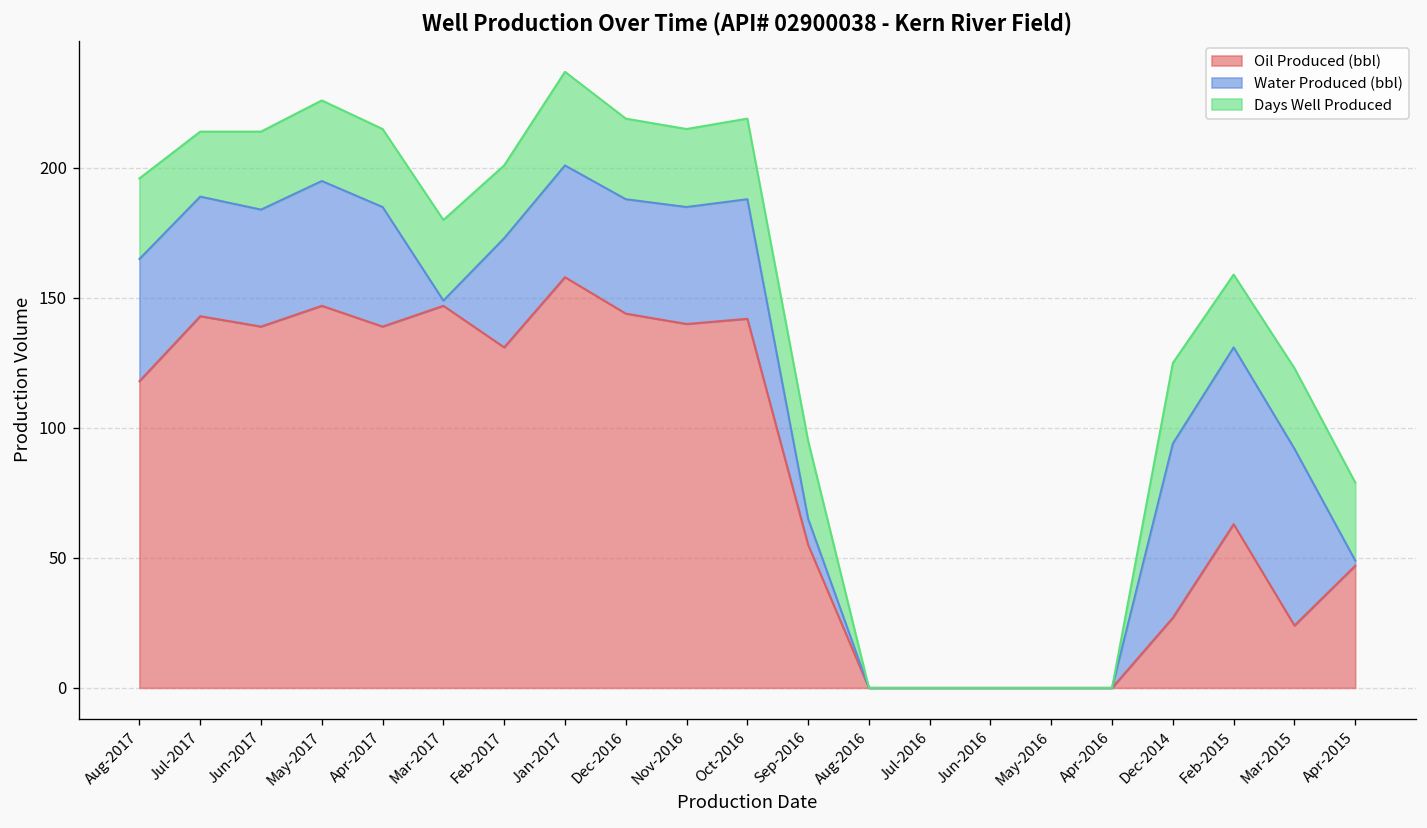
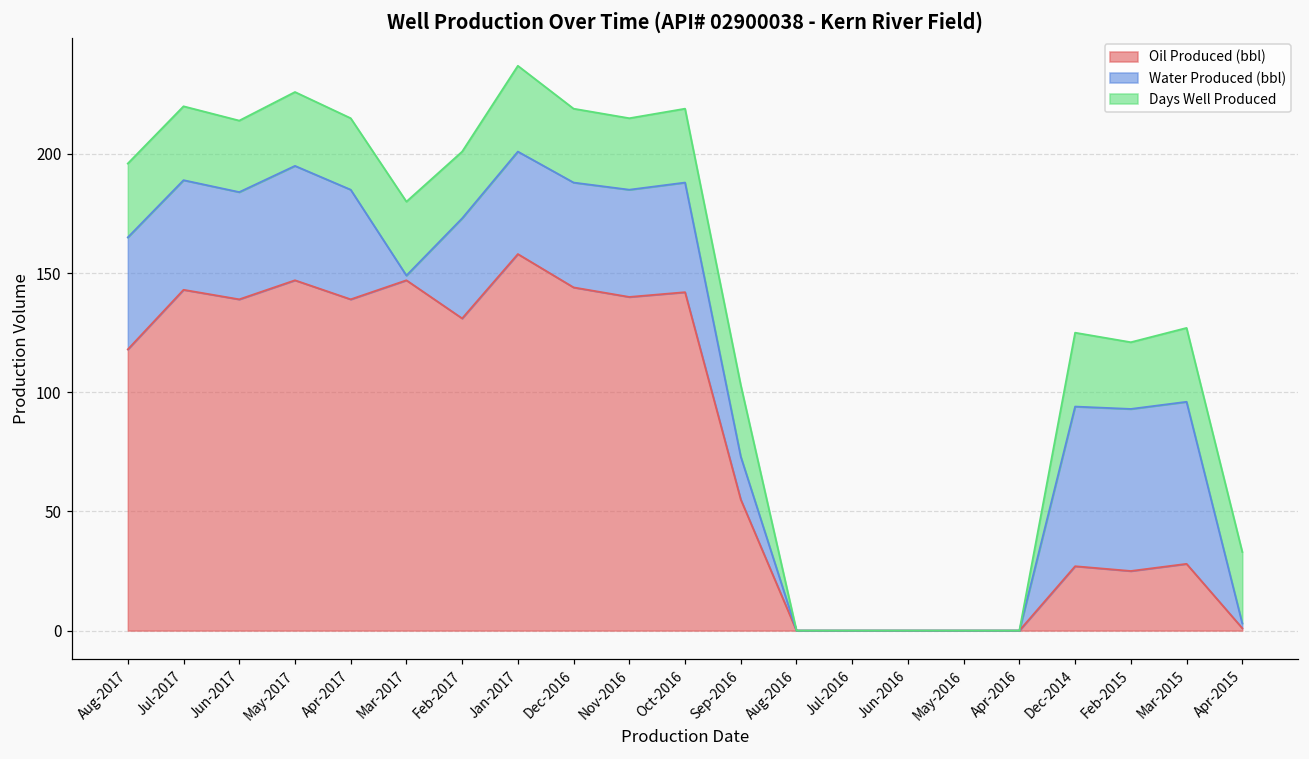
  {
    "Oil Produced (bbl)": {
      "Aug-2017": 118,
      "Jul-2017": 143,
      "Jun-2017": 139,
      "May-2017": 147,
      "Apr-2017": 139,
      "Mar-2017": 147,
      "Feb-2017": 131,
      "Jan-2017": 158,
      "Dec-2016": 144,
      "Nov-2016": 140,
      "Oct-2016": 142,
      "Sep-2016": 55,
      "Dec-2014": 27,
-     "Feb-2015": 63,
-     "Mar-2015": 24,
-     "Apr-2015": 47
+     "Feb-2015": 25,
+     "Mar-2015": 28,
+     "Apr-2015": 1
    },
    "Water Produced (bbl)": {
      "Aug-2017": 47,
      "Jul-2017": 46,
      "Jun-2017": 45,
      "May-2017": 48,
      "Apr-2017": 46,
      "Mar-2017": 2,
      "Feb-2017": 42,
      "Jan-2017": 43,
      "Dec-2016": 44,
      "Nov-2016": 45,
      "Oct-2016": 46,
-     "Sep-2016": 10,
+     "Sep-2016": 18,
      "Dec-2014": 67,
      "Feb-2015": 68,
      "Mar-2015": 68,
      "Apr-2015": 2
    },
    "Days Well Produced": {
      "Aug-2017": 31,
-     "Jul-2017": 25,
+     "Jul-2017": 31,
      "Jun-2017": 30,
      "May-2017": 31,
      "Apr-2017": 30,
      "Mar-2017": 31,
      "Feb-2017": 28,
      "Jan-2017": 36,
      "Dec-2016": 31,
      "Nov-2016": 30,
      "Oct-2016": 31,
      "Sep-2016": 30,
      "Dec-2014": 31,
      "Feb-2015": 28,
      "Mar-2015": 31,
      "Apr-2015": 30
    }
  }
